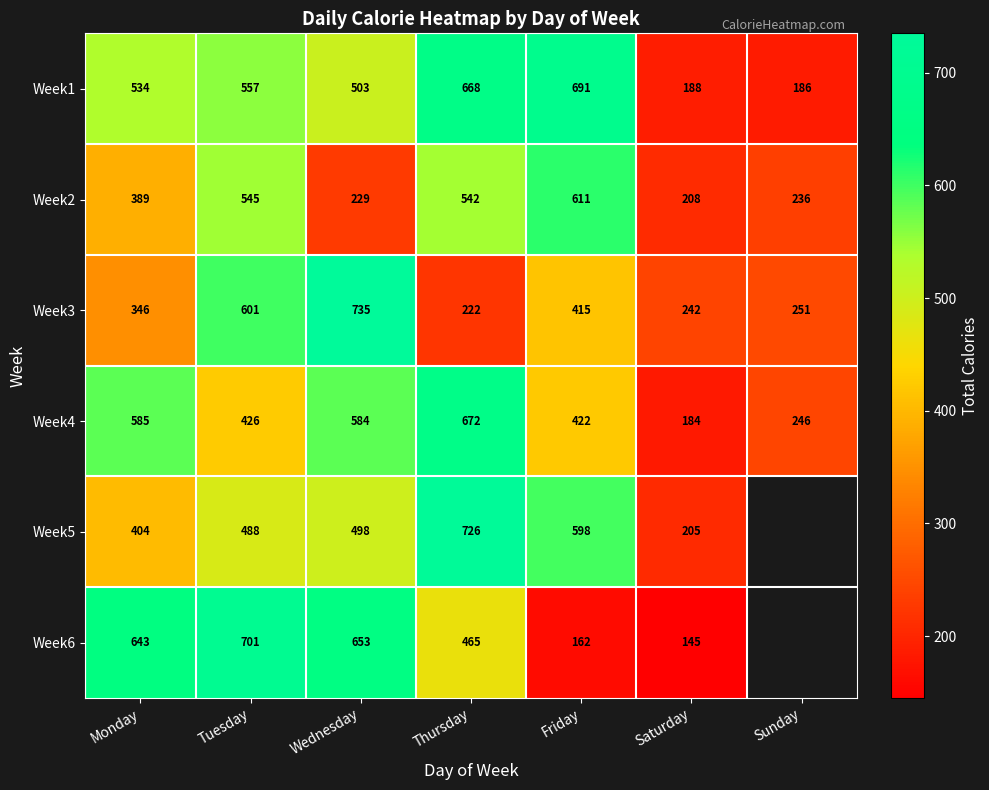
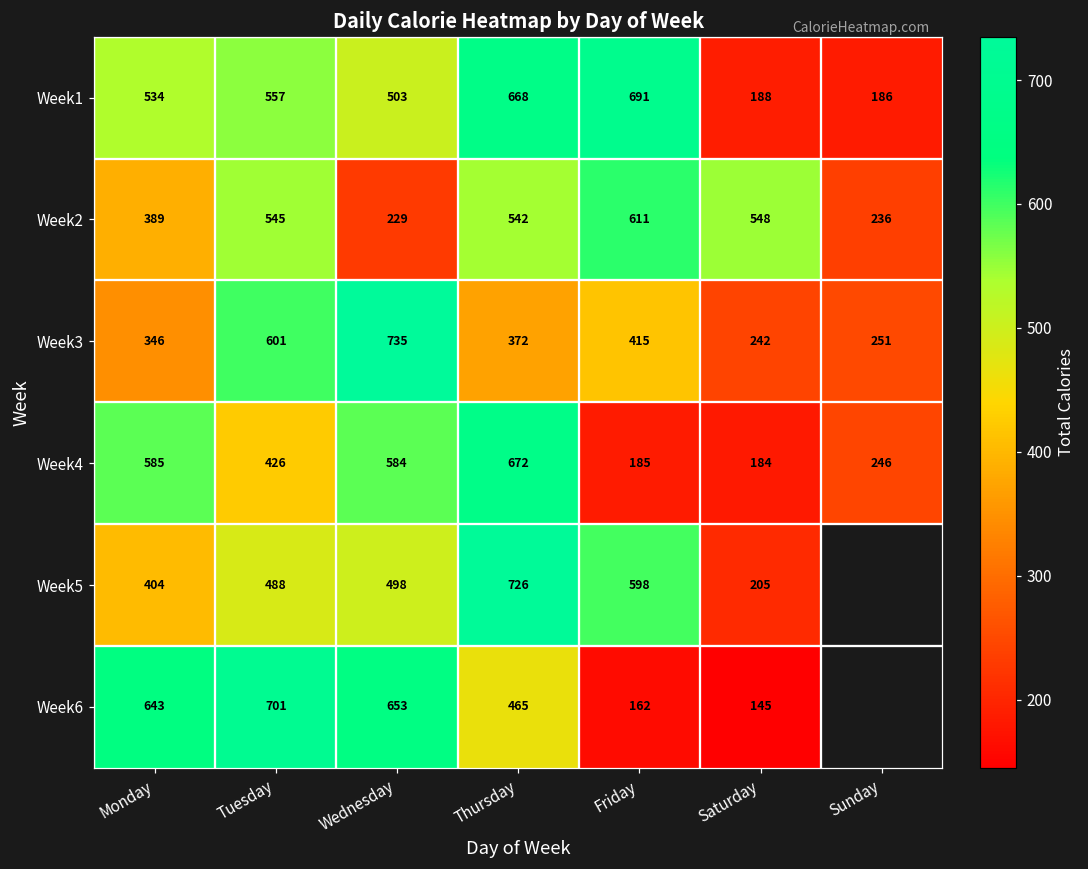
  {
    "Week1": {
      "Monday": 534,
      "Tuesday": 557,
      "Wednesday": 503,
      "Thursday": 668,
      "Friday": 691,
      "Saturday": 188,
      "Sunday": 186
    },
    "Week2": {
      "Monday": 389,
      "Tuesday": 545,
      "Wednesday": 229,
      "Thursday": 542,
      "Friday": 611,
-     "Saturday": 208,
+     "Saturday": 548,
      "Sunday": 236
    },
    "Week3": {
      "Monday": 346,
      "Tuesday": 601,
      "Wednesday": 735,
-     "Thursday": 222,
+     "Thursday": 372,
      "Friday": 415,
      "Saturday": 242,
      "Sunday": 251
    },
    "Week4": {
      "Monday": 585,
      "Tuesday": 426,
      "Wednesday": 584,
      "Thursday": 672,
-     "Friday": 422,
+     "Friday": 185,
      "Saturday": 184,
      "Sunday": 246
    },
    "Week5": {
      "Monday": 404,
      "Tuesday": 488,
      "Wednesday": 498,
      "Thursday": 726,
      "Friday": 598,
      "Saturday": 205
    },
    "Week6": {
      "Monday": 643,
      "Tuesday": 701,
      "Wednesday": 653,
      "Thursday": 465,
      "Friday": 162,
      "Saturday": 145
    }
  }
